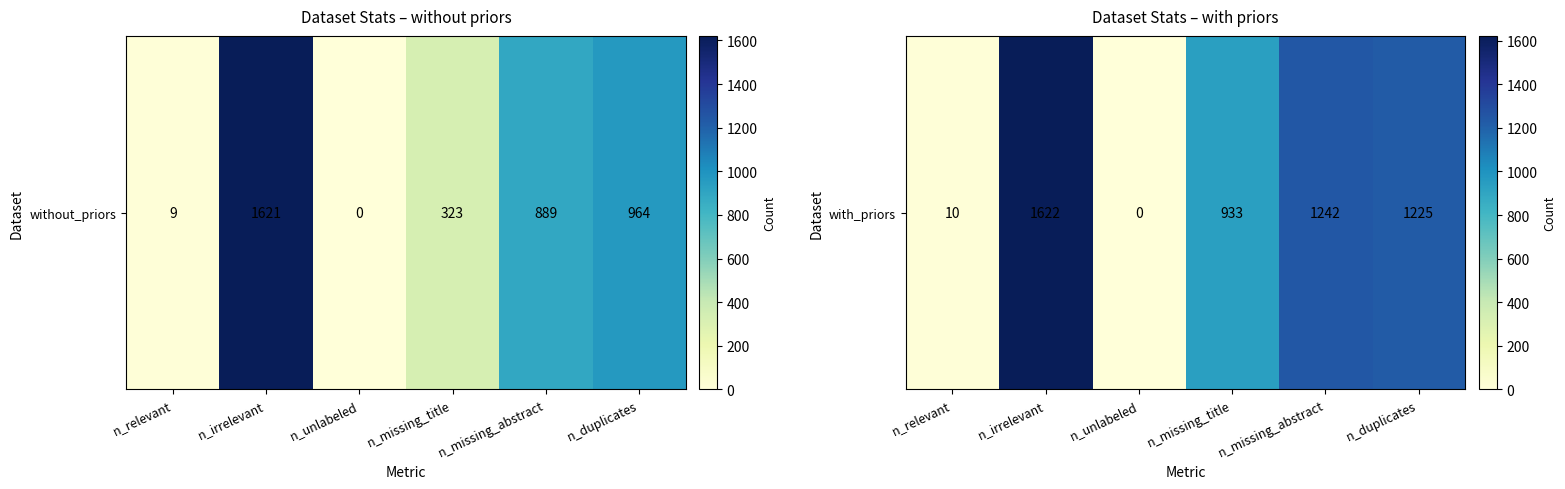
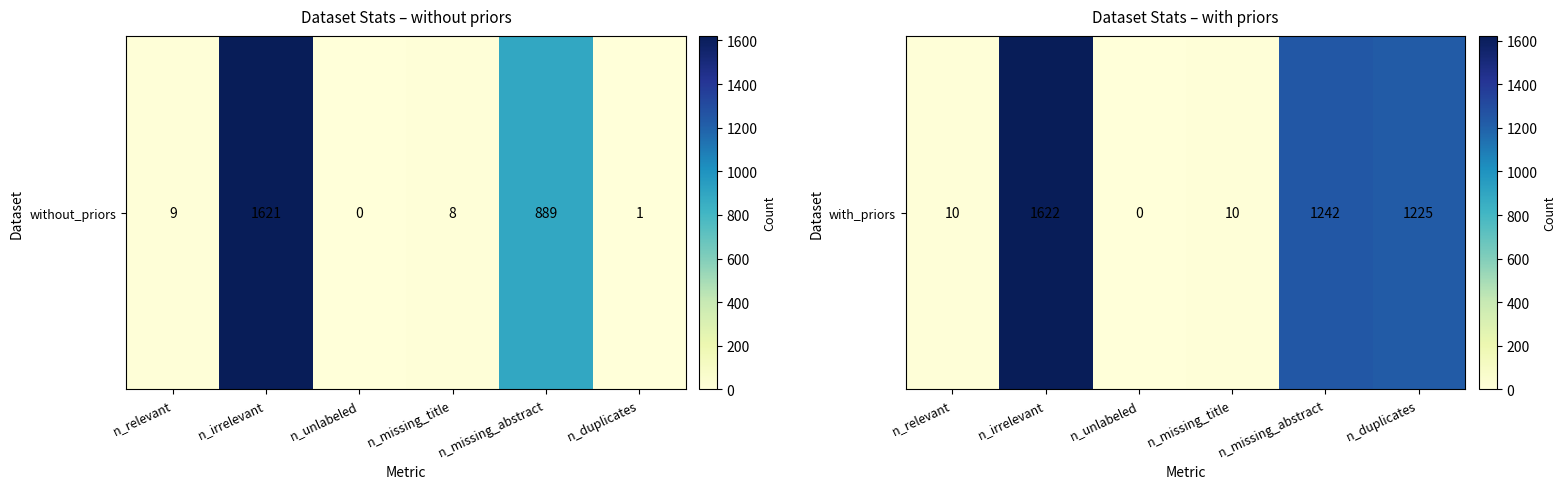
  {
    "Dataset Stats – without priors": {
      "without_priors": {
        "n_relevant": 9,
        "n_irrelevant": 1621,
        "n_unlabeled": 0,
-       "n_missing_title": 323,
+       "n_missing_title": 8,
        "n_missing_abstract": 889,
-       "n_duplicates": 964
+       "n_duplicates": 1
      }
    },
    "Dataset Stats – with priors": {
      "with_priors": {
        "n_relevant": 10,
        "n_irrelevant": 1622,
        "n_unlabeled": 0,
-       "n_missing_title": 933,
+       "n_missing_title": 10,
        "n_missing_abstract": 1242,
        "n_duplicates": 1225
      }
    }
  }
